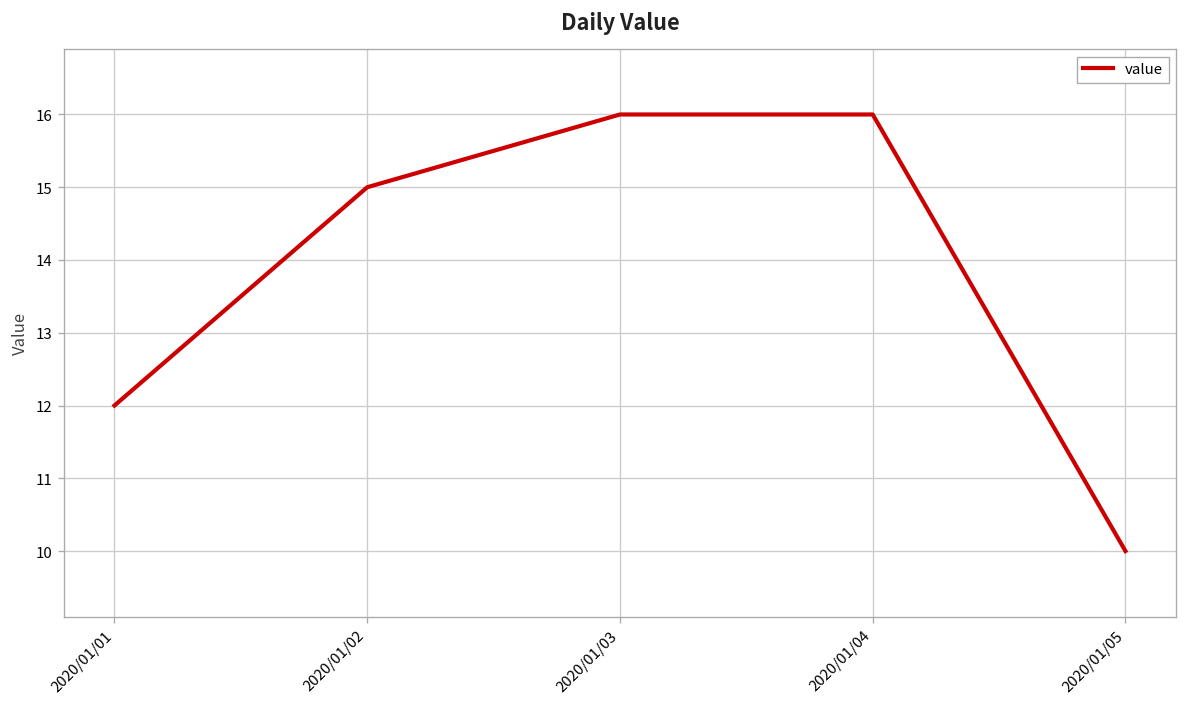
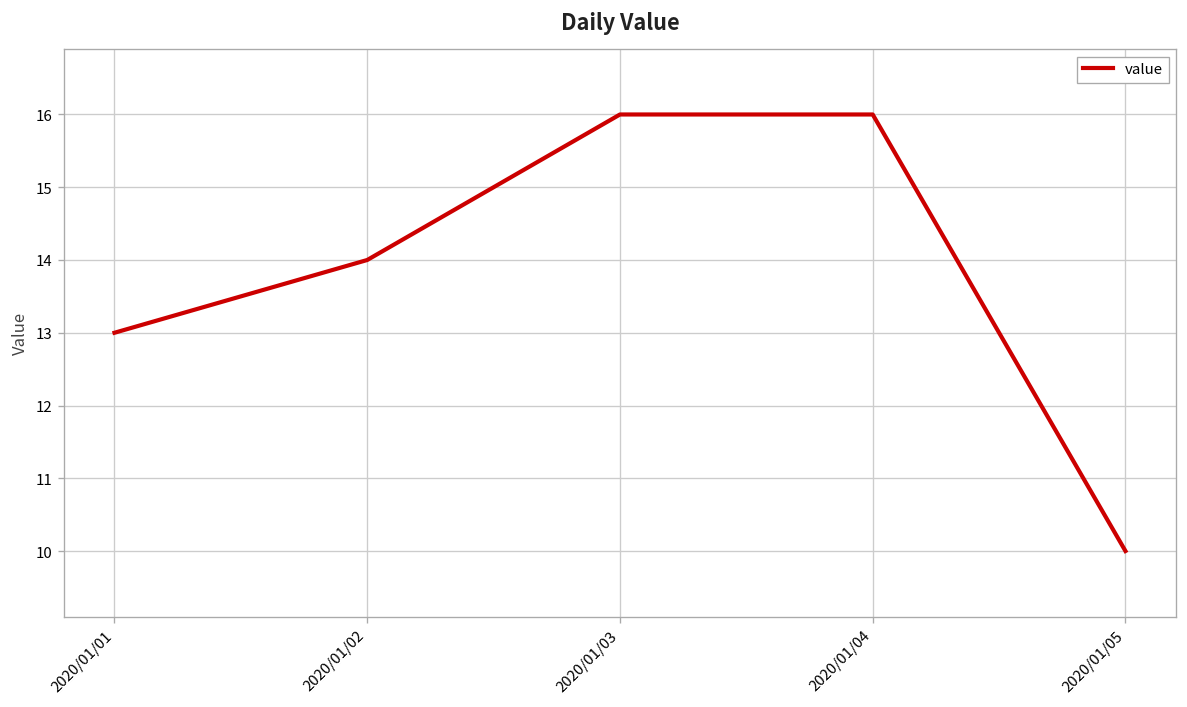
  {
-   "2020/01/01": 12,
-   "2020/01/02": 15,
+   "2020/01/01": 13,
+   "2020/01/02": 14,
    "2020/01/03": 16,
    "2020/01/04": 16,
    "2020/01/05": 10
  }
